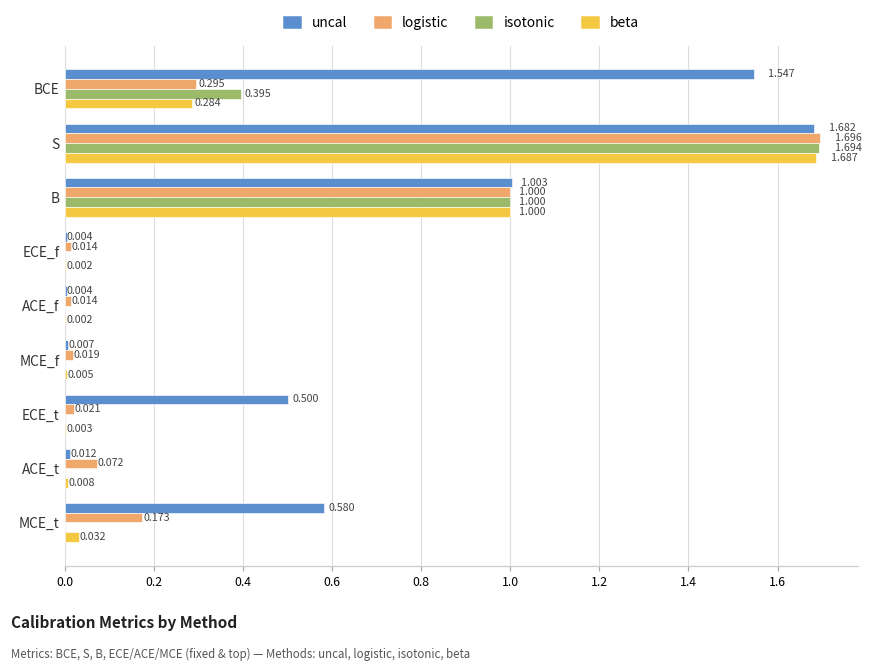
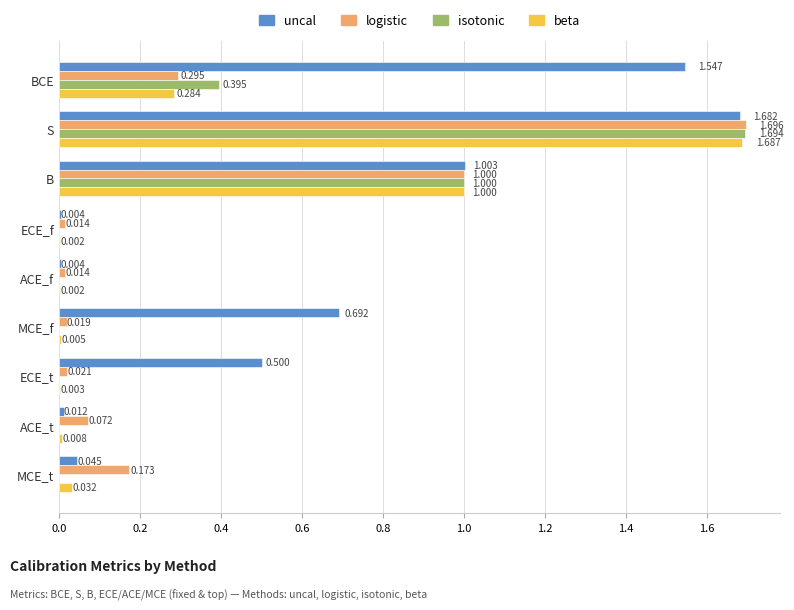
  {
    "uncal": {
      "BCE": 1.547,
      "S": 1.682,
      "B": 1.003,
      "ECE_f": 0.004,
      "ACE_f": 0.004,
-     "MCE_f": 0.007,
+     "MCE_f": 0.692,
      "ECE_t": 0.500,
      "ACE_t": 0.012,
-     "MCE_t": 0.580
+     "MCE_t": 0.045
    },
    "isotonic": {
      "BCE": 0.395,
      "S": 1.694,
      "B": 1.000
    }
  }
